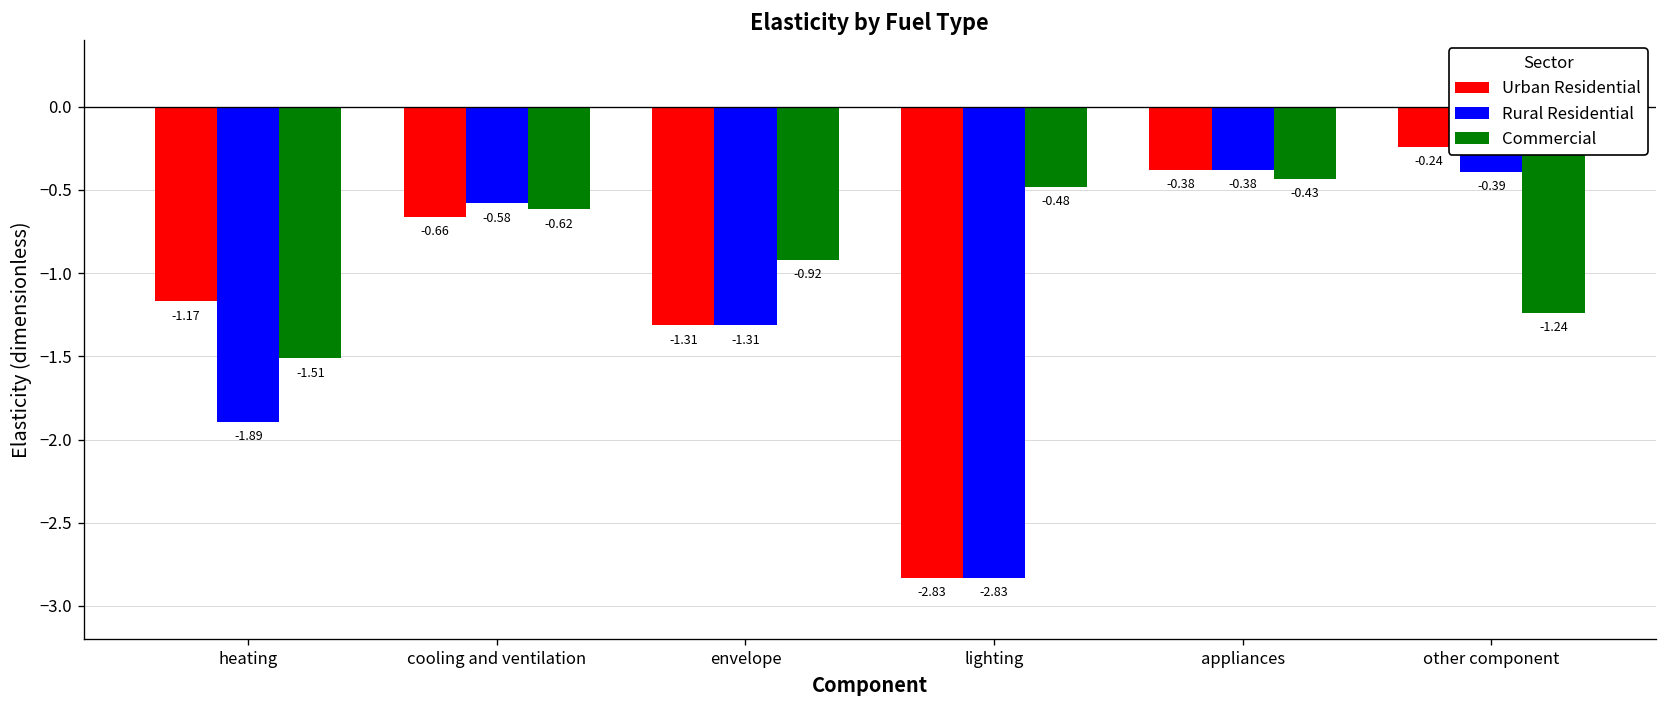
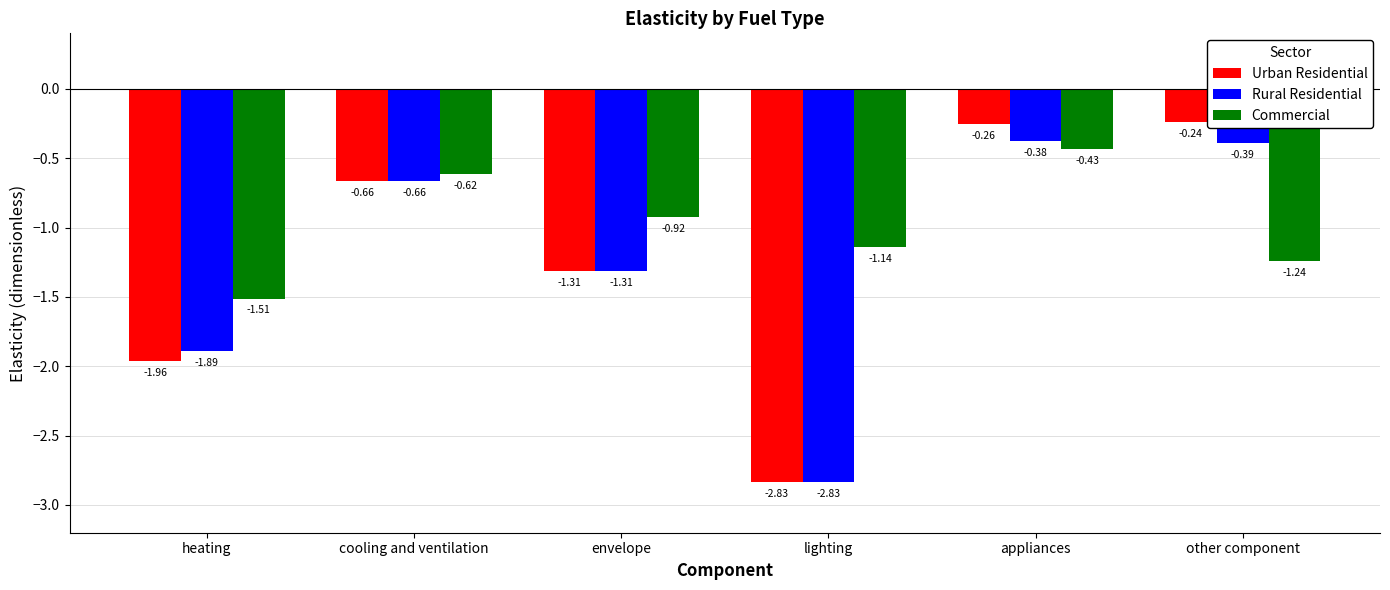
  {
    "Urban Residential": {
-     "heating": -1.17,
+     "heating": -1.96,
      "cooling and ventilation": -0.66,
      "envelope": -1.31,
      "lighting": -2.83,
-     "appliances": -0.38,
+     "appliances": -0.26,
      "other component": -0.24
    },
    "Rural Residential": {
      "heating": -1.89,
-     "cooling and ventilation": -0.58,
+     "cooling and ventilation": -0.66,
      "envelope": -1.31,
      "lighting": -2.83,
      "appliances": -0.38,
      "other component": -0.39
    },
    "Commercial": {
      "heating": -1.51,
      "cooling and ventilation": -0.62,
      "envelope": -0.92,
-     "lighting": -0.48,
+     "lighting": -1.14,
      "appliances": -0.43,
      "other component": -1.24
    }
  }
